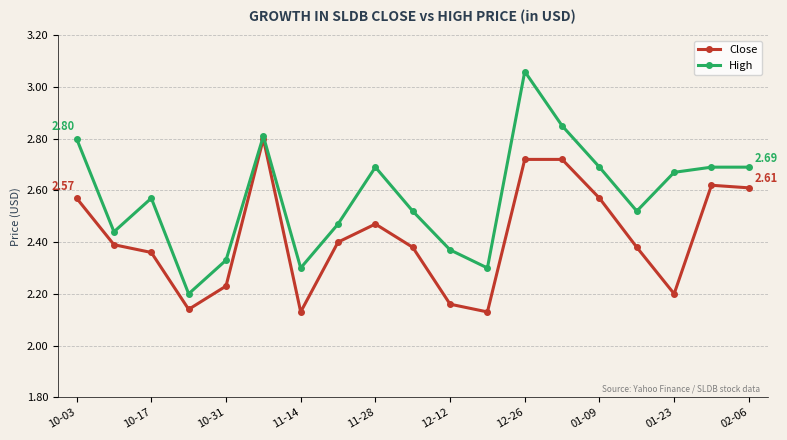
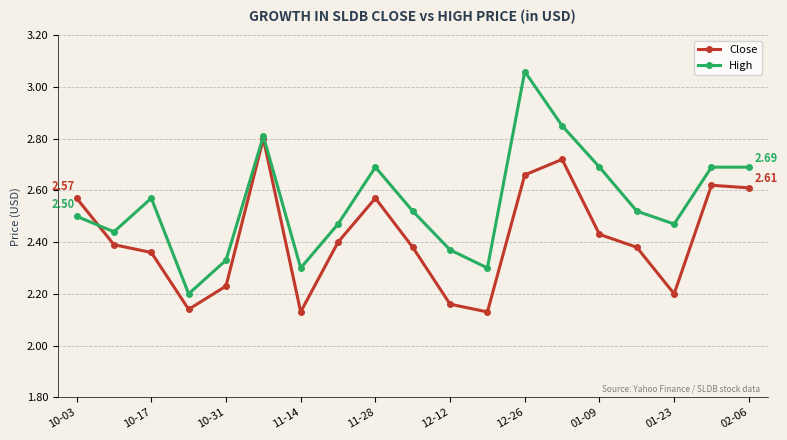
  {
    "Close": {
      "10-17": 2.36,
      "10-31": 2.23,
      "11-14": 2.13,
-     "11-28": 2.47,
+     "11-28": 2.57,
      "12-12": 2.16,
-     "12-26": 2.72,
-     "01-09": 2.57,
+     "12-26": 2.66,
+     "01-09": 2.43,
      "01-23": 2.20
    },
    "High": {
-     "10-03": 2.80,
-     "01-23": 2.67,
+     "10-03": 2.50,
+     "01-23": 2.47,
      "02-06": 2.69
    }
  }
